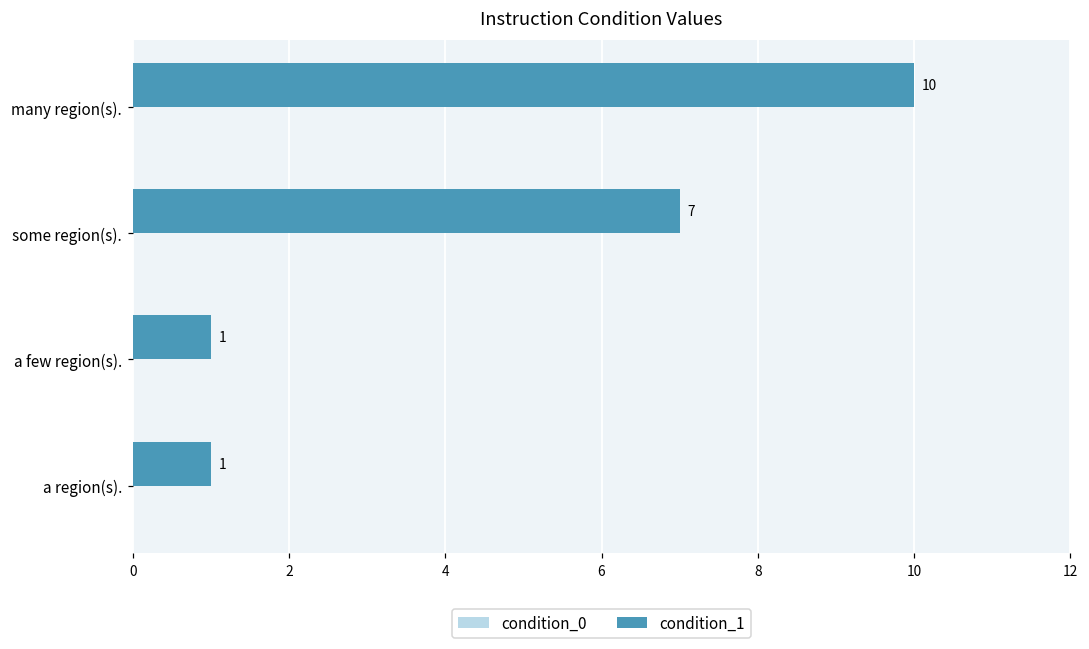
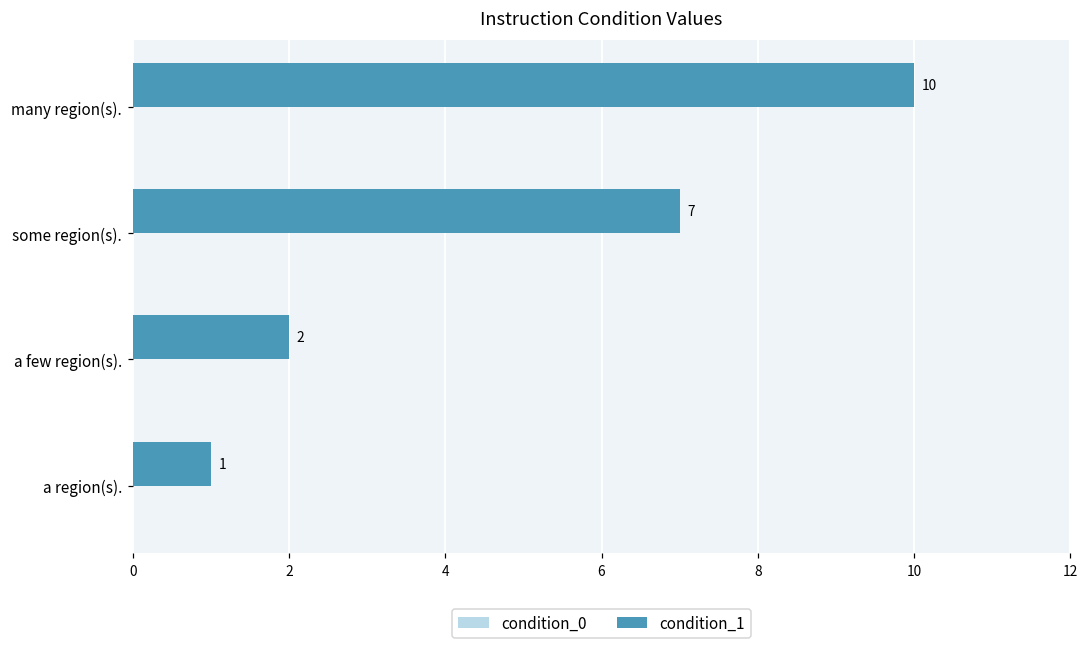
  {
    "condition_0": {
      "many region(s).": 0.0,
      "some region(s).": 0.0,
      "a few region(s).": 0.0,
      "a region(s).": 0.0
    },
    "condition_1": {
      "many region(s).": 10,
      "some region(s).": 7,
-     "a few region(s).": 1,
+     "a few region(s).": 2,
      "a region(s).": 1
    }
  }
